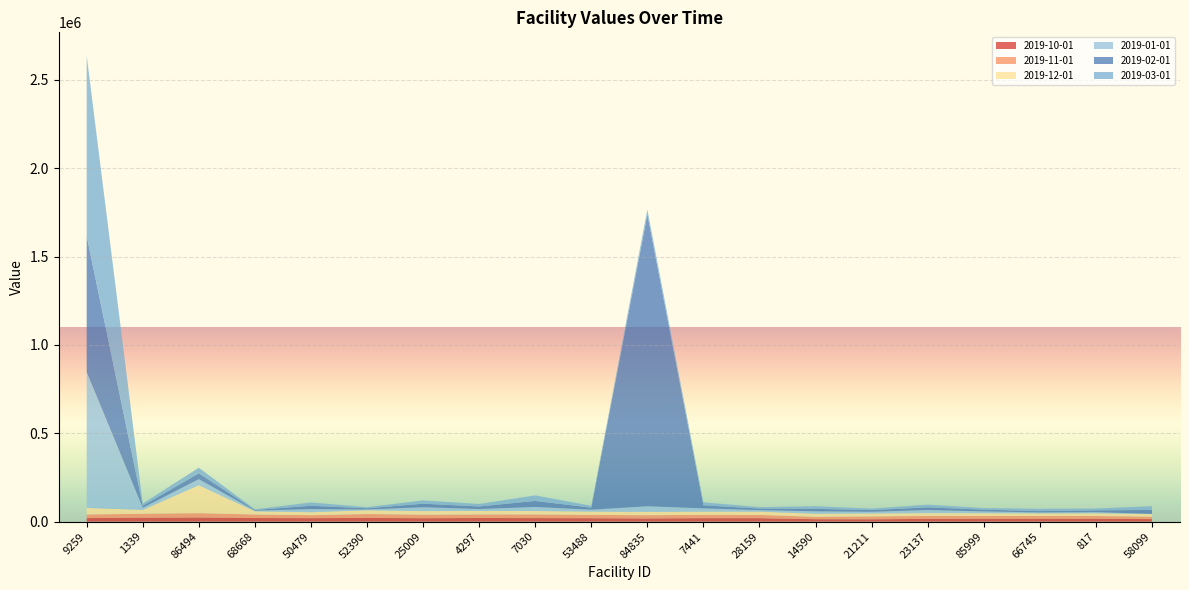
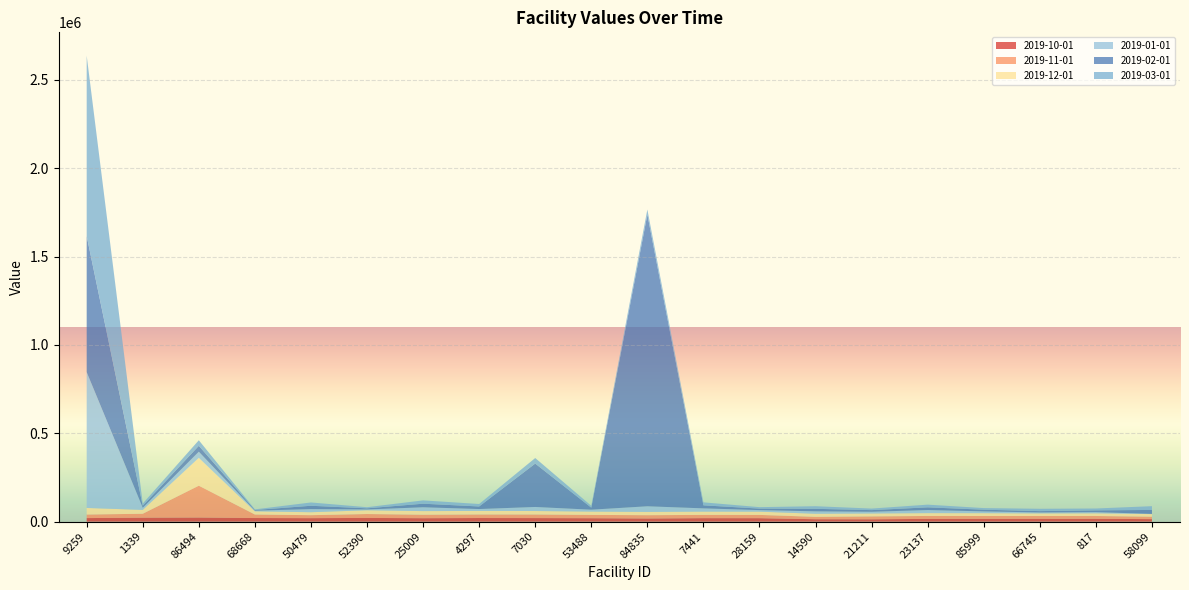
  {
    "2019-10-01": {
      "9259": 20000,
      "1339": 20000,
      "86494": 20000,
      "68668": 20000,
      "50479": 20000,
      "52390": 20000,
      "25009": 20000,
      "4297": 20000,
      "7030": 20000,
      "53488": 20000,
      "84835": 20000,
      "7441": 20000,
      "28159": 20000,
      "23137": 20000,
      "85999": 20000,
      "66745": 20000,
      "817": 20000
    },
    "2019-11-01": {
      "9259": 20000,
      "1339": 20000,
-     "86494": 20000,
+     "86494": 180000,
      "68668": 20000,
      "50479": 20000,
      "52390": 20000,
      "25009": 20000,
      "4297": 20000,
      "7030": 20000,
      "53488": 20000,
      "84835": 20000,
      "7441": 20000,
      "28159": 20000,
      "21211": 20000,
      "23137": 20000,
      "85999": 20000,
      "66745": 20000,
      "817": 20000
    },
    "2019-12-01": {
      "9259": 40000,
      "86494": 160000,
      "50479": 20000,
      "25009": 20000,
      "7030": 20000,
      "84835": 20000,
      "7441": 20000,
      "23137": 20000
    },
    "2019-02-01": {
      "9259": 770000,
      "86494": 30000,
      "50479": 20000,
      "25009": 20000,
-     "7030": 30000,
+     "7030": 250000,
      "84835": 1650000,
      "7441": 20000,
      "23137": 20000,
      "58099": 20000
    }
  }
